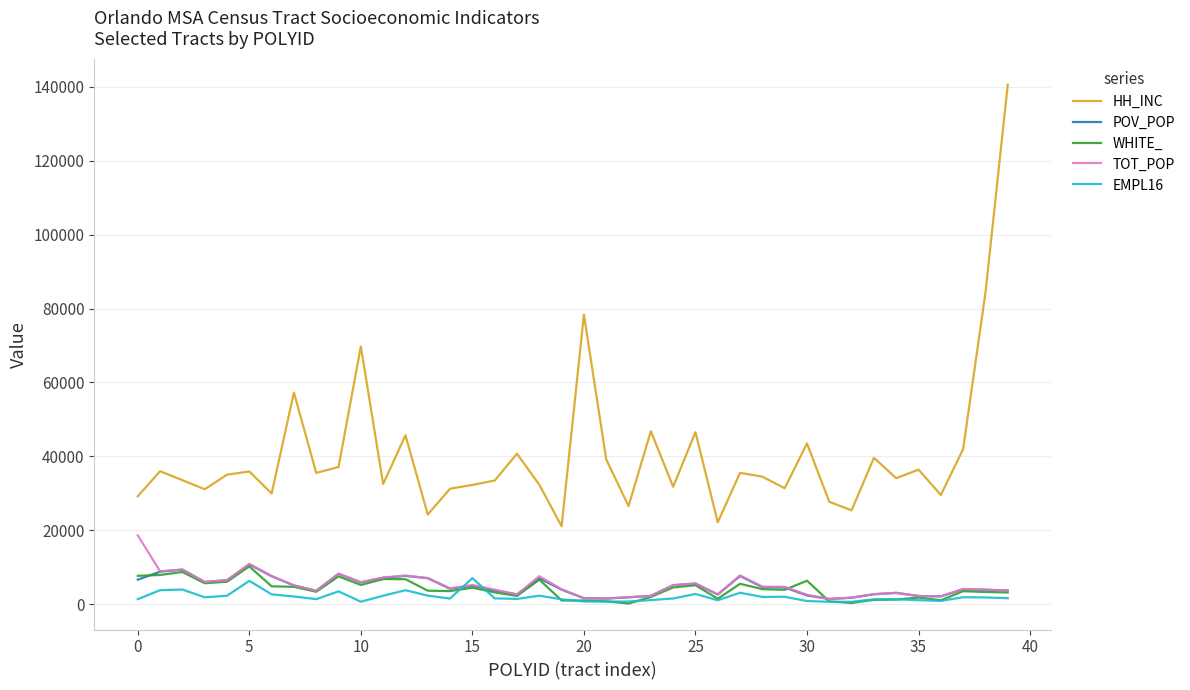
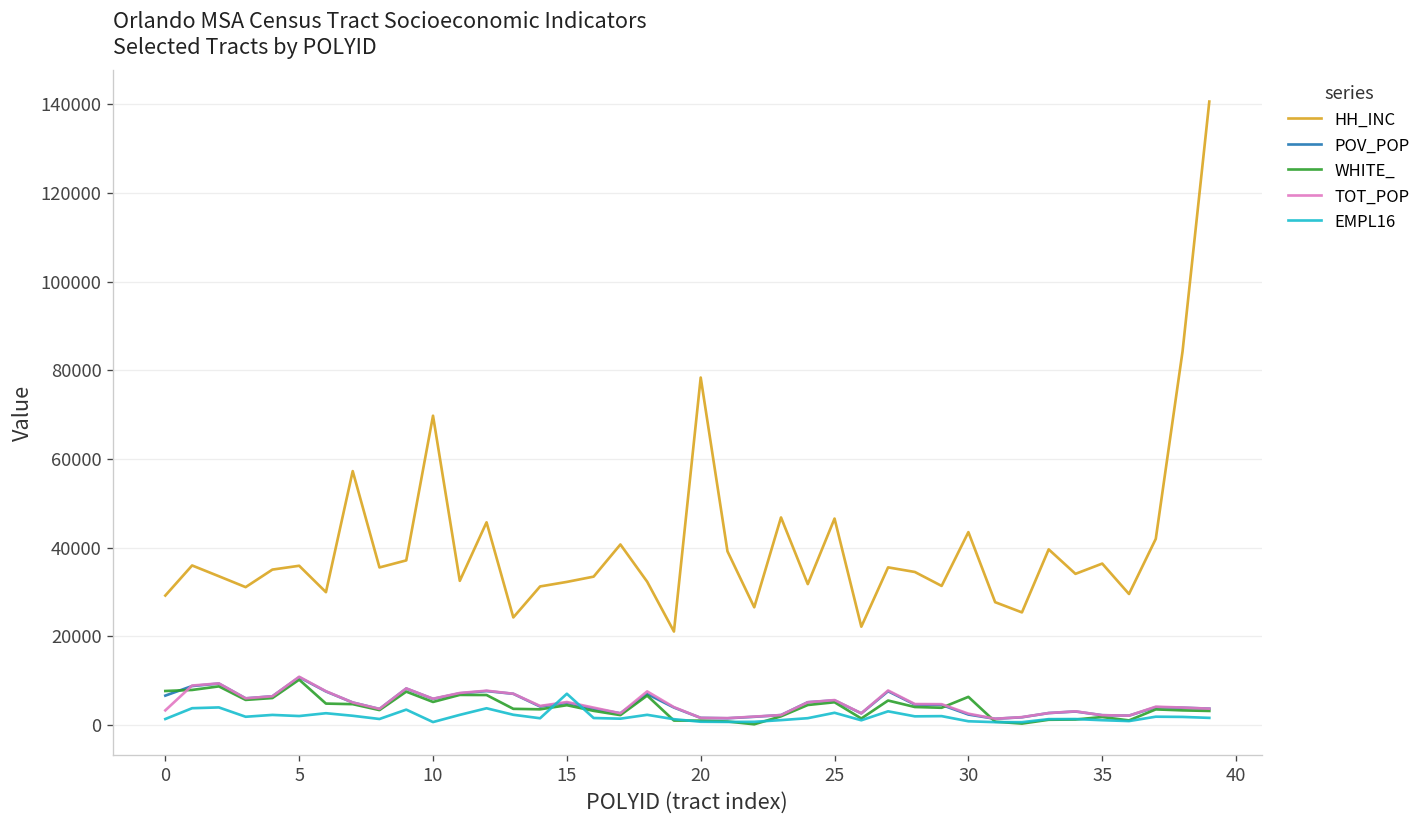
  {
    "HH_INC": {
      "0": 29000,
      "5": 36000,
      "10": 70000,
      "15": 32000,
      "20": 78000,
      "25": 47000,
      "30": 43000,
      "35": 36000
    },
    "POV_POP": {
      "0": 7000
    },
    "WHITE_": {
      "0": 8000,
      "10": 5000,
      "30": 6000
    },
    "TOT_POP": {
-     "0": 19000
+     "0": 3000
    },
    "EMPL16": {
      "0": 1000,
-     "5": 6000,
+     "5": 2000,
      "10": 1000,
      "15": 7000,
      "25": 3000,
      "30": 1000,
      "35": 1000
    }
  }
